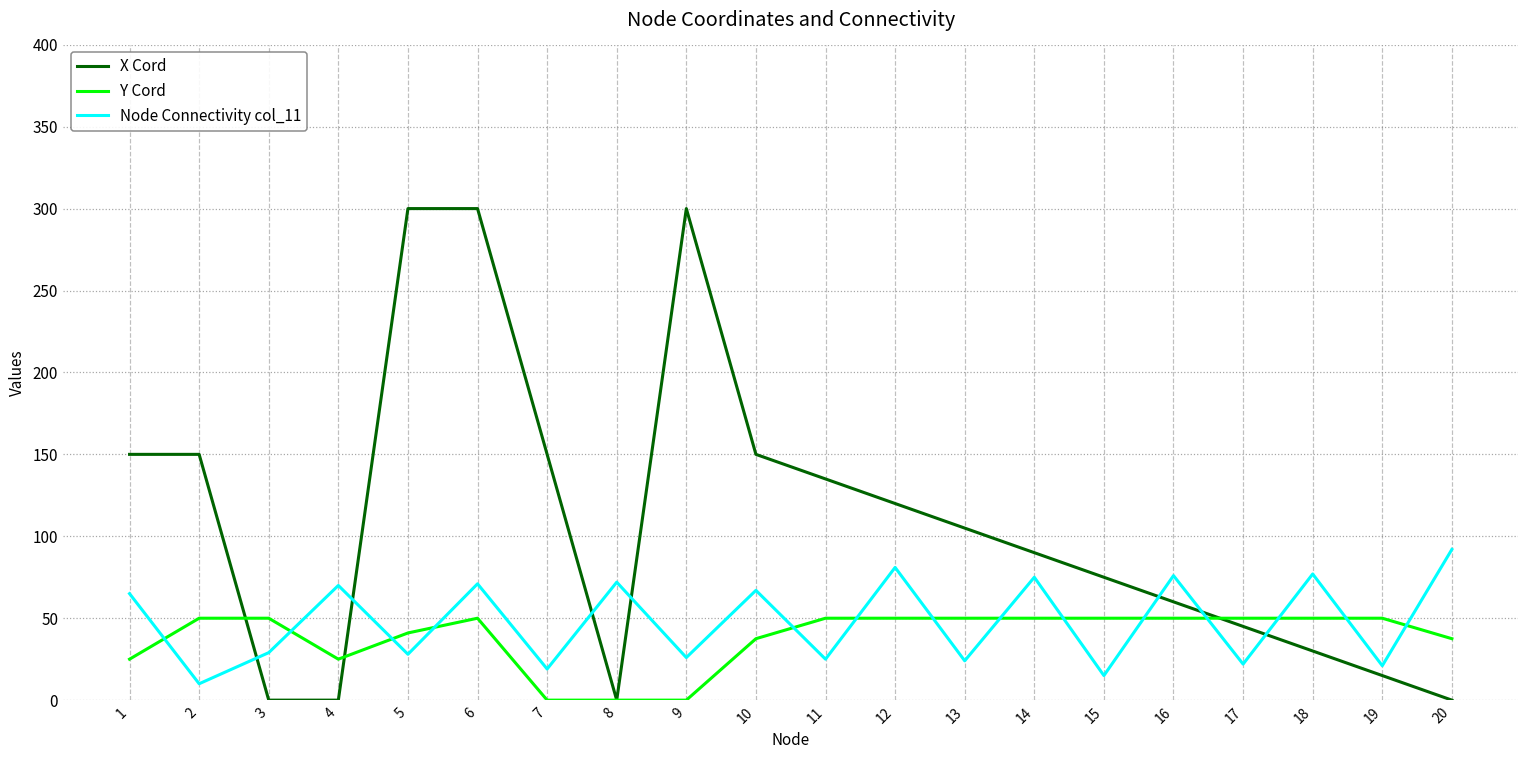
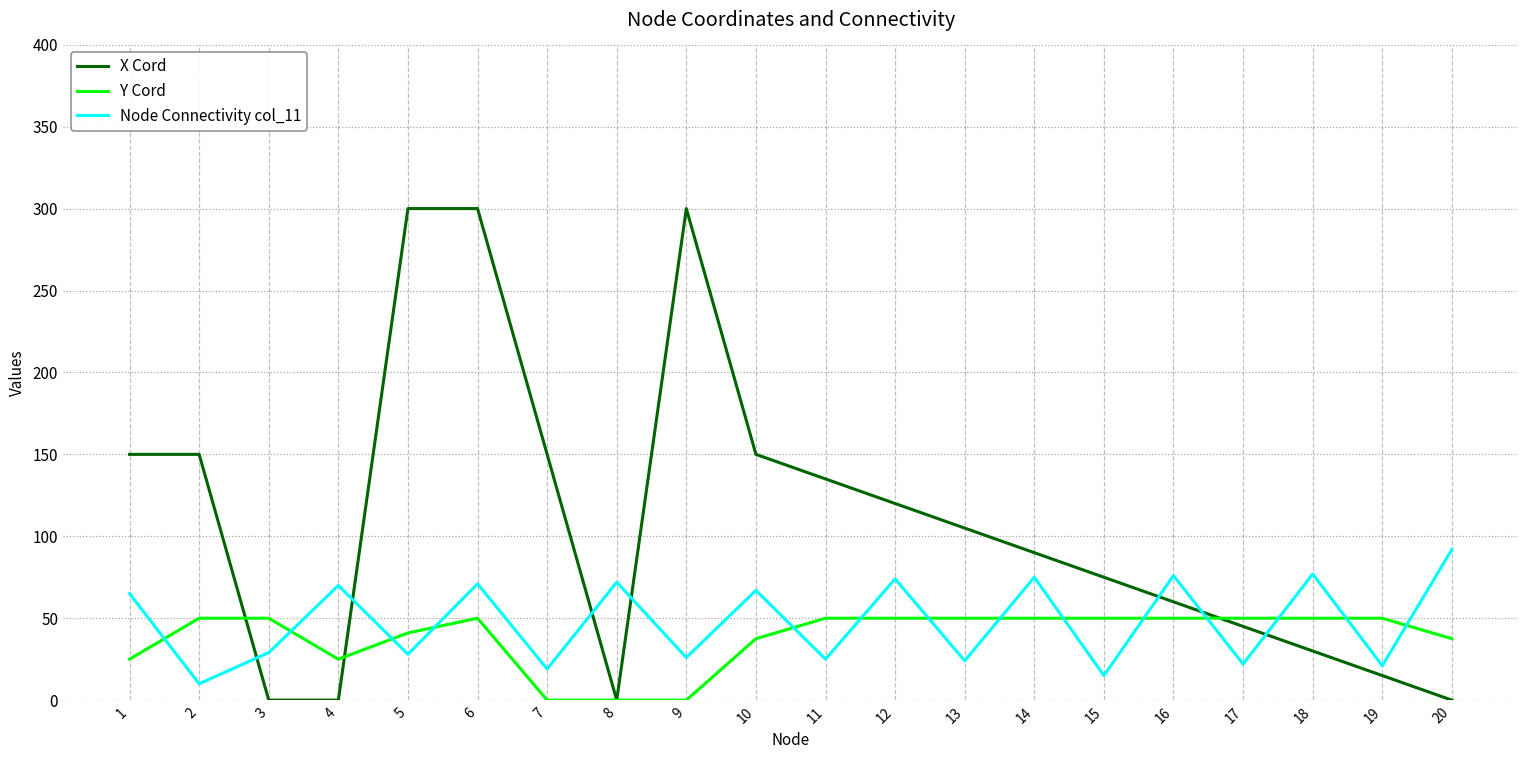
  {
    "X Cord": {
      "1": 150,
      "2": 150,
      "3": 0,
      "4": 0,
      "5": 300,
      "6": 300,
      "7": 150,
      "9": 300,
      "10": 150,
      "11": 135,
      "12": 120,
      "13": 105,
      "14": 90,
      "15": 75,
      "16": 60,
      "17": 45,
      "18": 30,
      "19": 15,
      "20": 0
    },
    "Y Cord": {
      "1": 25,
      "2": 50,
      "3": 50,
      "4": 25,
      "5": 41,
      "6": 50,
      "7": 0,
      "9": 0,
      "10": 38,
      "11": 50,
      "12": 50,
      "13": 50,
      "14": 50,
      "15": 50,
      "16": 50,
      "17": 50,
      "18": 50,
      "19": 50,
      "20": 38
    },
    "Node Connectivity col_11": {
      "1": 65,
      "2": 10,
      "3": 29,
      "4": 70,
      "5": 28,
      "6": 71,
      "7": 19,
      "8": 72,
      "9": 26,
      "10": 67,
      "11": 25,
-     "12": 81,
+     "12": 74,
      "13": 24,
      "14": 75,
      "15": 15,
      "16": 76,
      "17": 22,
      "18": 77,
      "19": 21,
      "20": 92
    }
  }
